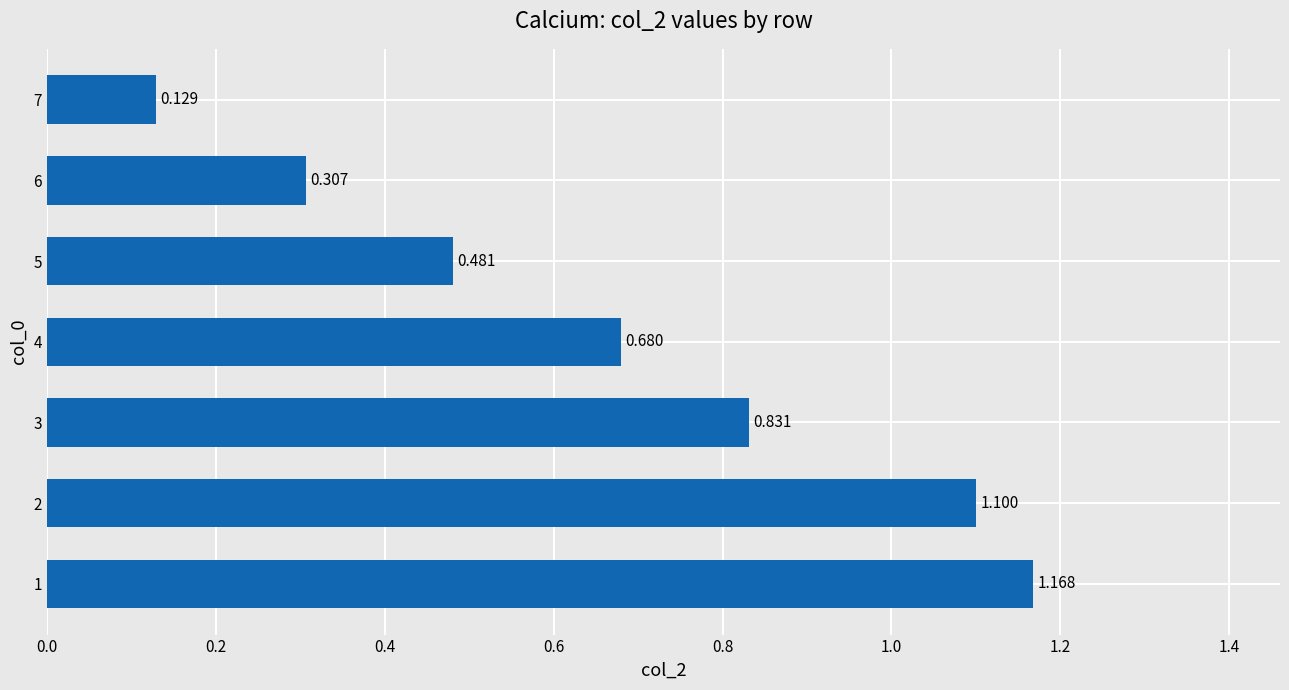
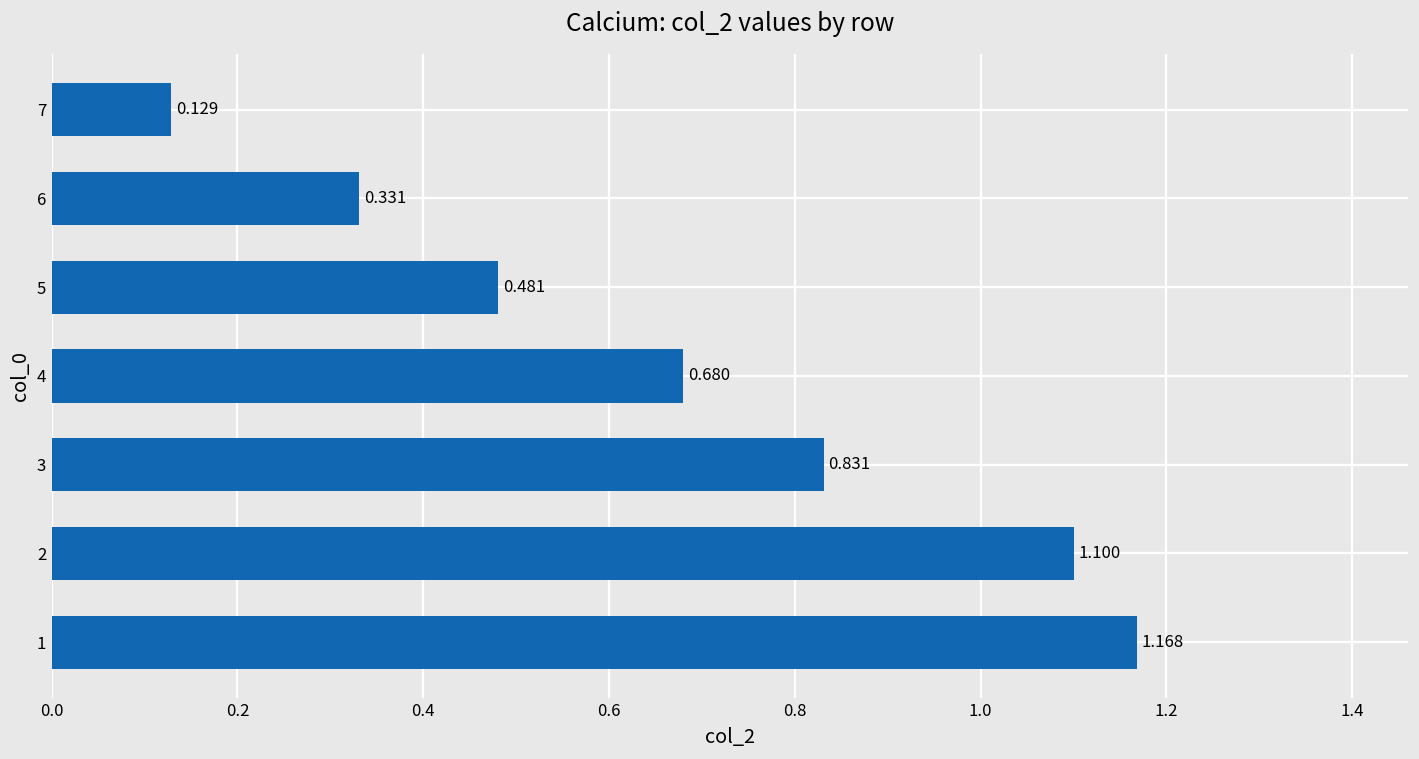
  {
    "7": 0.129,
-   "6": 0.307,
+   "6": 0.331,
    "5": 0.481,
    "4": 0.680,
    "3": 0.831,
    "2": 1.100,
    "1": 1.168
  }
